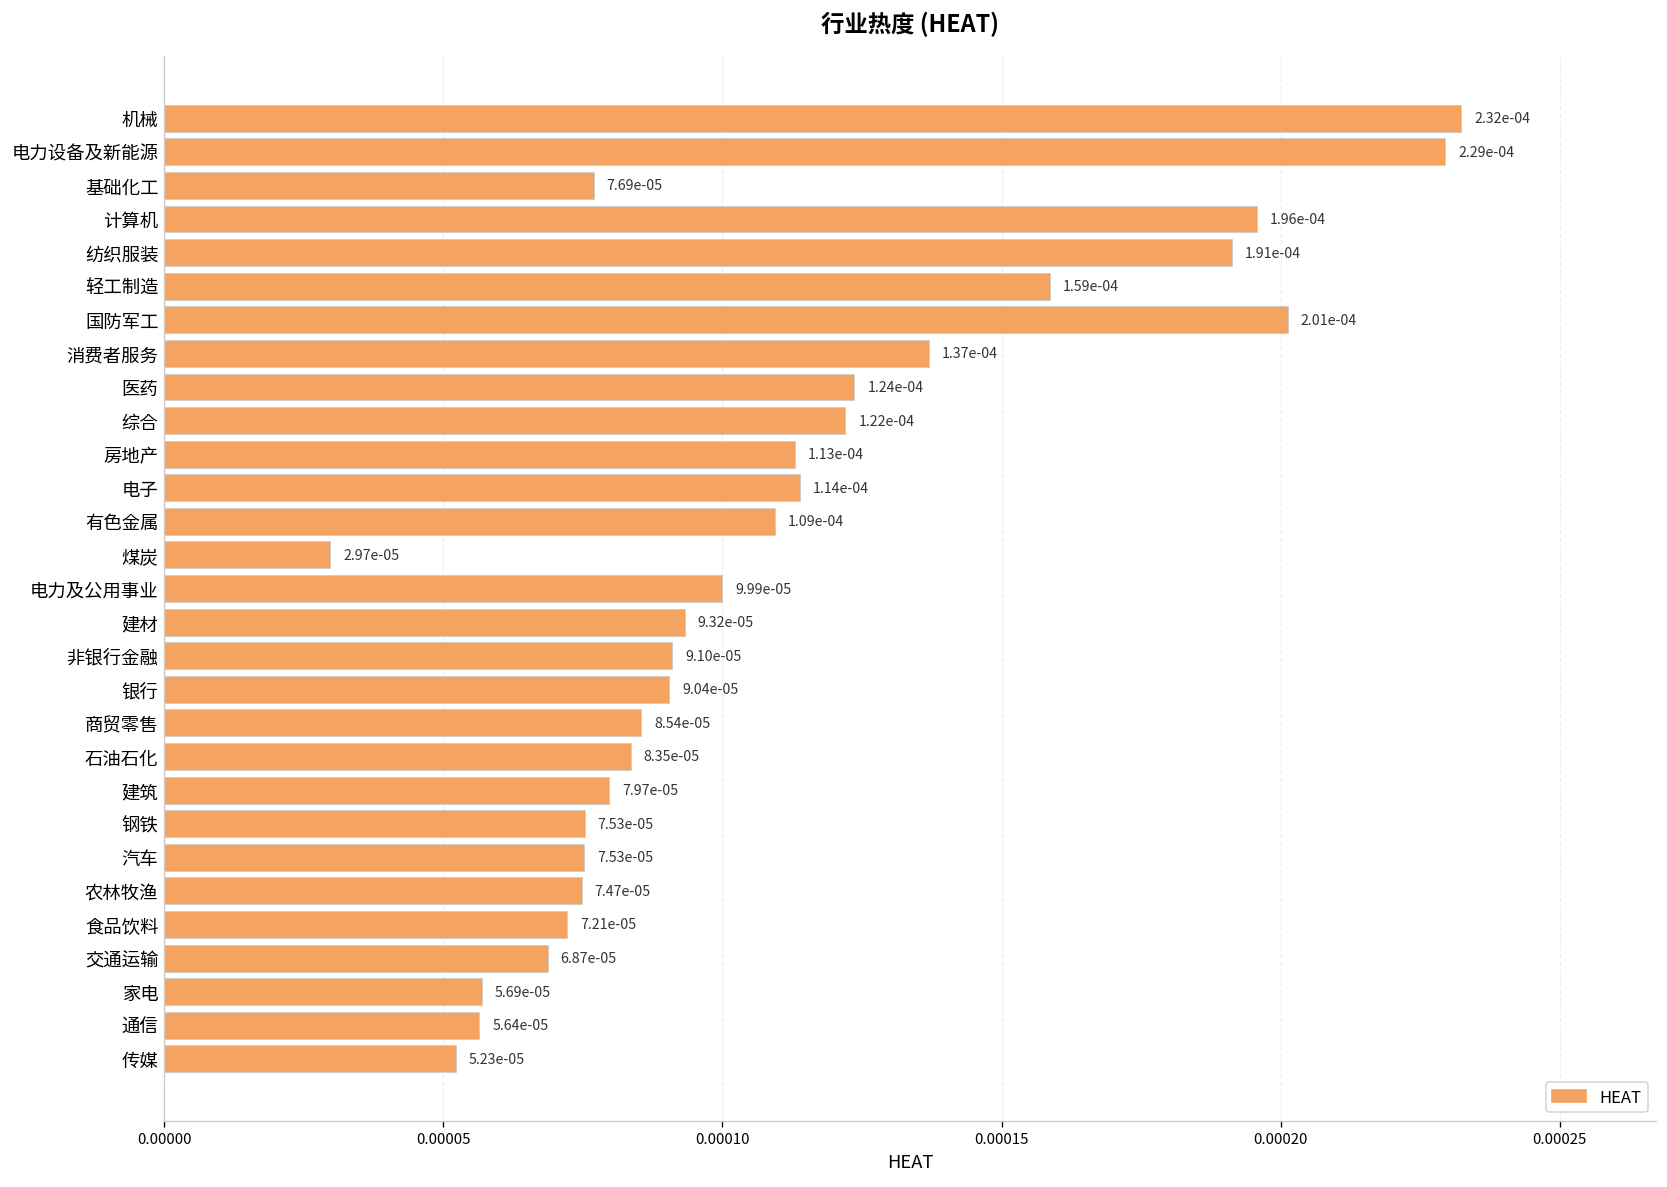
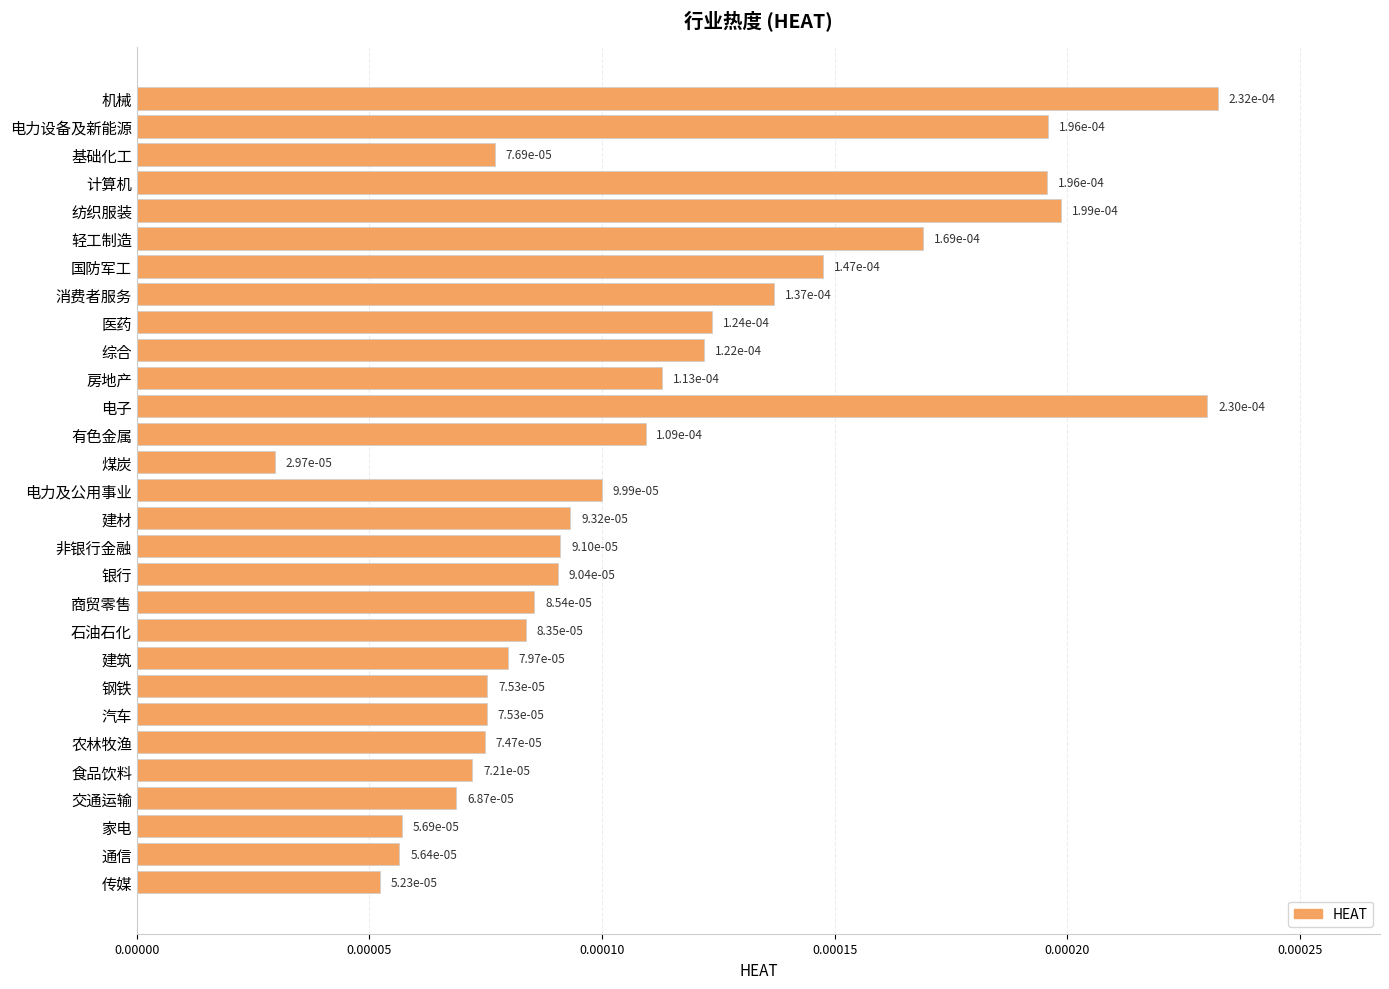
  {
    "机械": "2.32e-04",
-   "电力设备及新能源": "2.29e-04",
+   "电力设备及新能源": "1.96e-04",
    "基础化工": "7.69e-05",
    "计算机": "1.96e-04",
-   "纺织服装": "1.91e-04",
-   "轻工制造": "1.59e-04",
-   "国防军工": "2.01e-04",
+   "纺织服装": "1.99e-04",
+   "轻工制造": "1.69e-04",
+   "国防军工": "1.47e-04",
    "消费者服务": "1.37e-04",
    "医药": "1.24e-04",
    "综合": "1.22e-04",
    "房地产": "1.13e-04",
-   "电子": "1.14e-04",
+   "电子": "2.30e-04",
    "有色金属": "1.09e-04",
    "煤炭": "2.97e-05",
    "电力及公用事业": "9.99e-05",
    "建材": "9.32e-05",
    "非银行金融": "9.10e-05",
    "银行": "9.04e-05",
    "商贸零售": "8.54e-05",
    "石油石化": "8.35e-05",
    "建筑": "7.97e-05",
    "钢铁": "7.53e-05",
    "汽车": "7.53e-05",
    "农林牧渔": "7.47e-05",
    "食品饮料": "7.21e-05",
    "交通运输": "6.87e-05",
    "家电": "5.69e-05",
    "通信": "5.64e-05",
    "传媒": "5.23e-05"
  }
